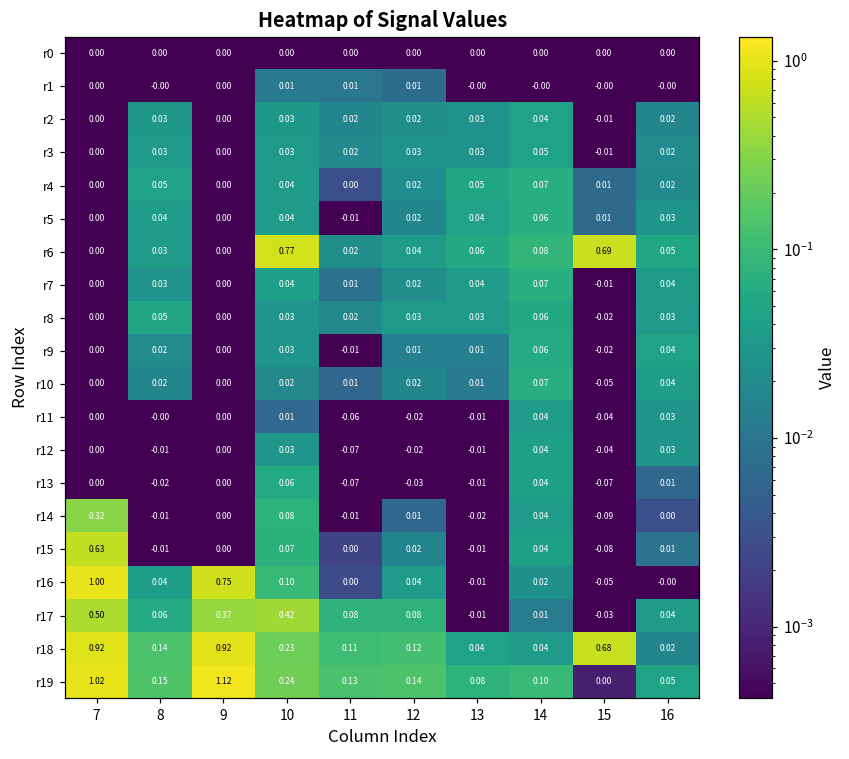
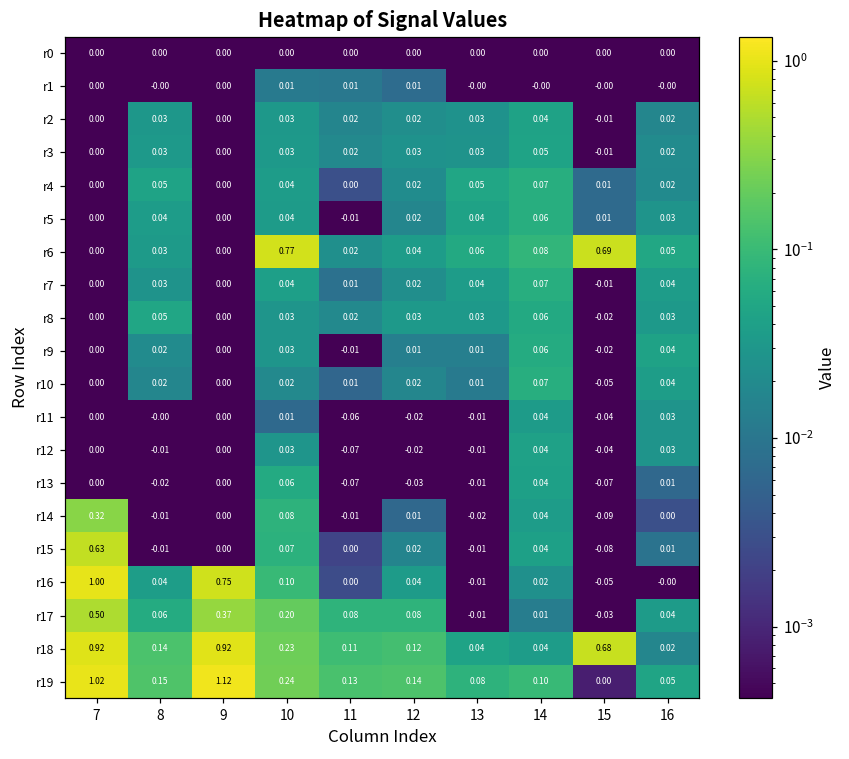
  {
    "r0": {
      "7": 0.00,
      "8": 0.00,
      "9": 0.00,
      "10": 0.00,
      "11": 0.00,
      "12": 0.00,
      "13": 0.00,
      "14": 0.00,
      "15": 0.00,
      "16": 0.00
    },
    "r1": {
      "7": 0.00,
      "8": -0.00,
      "9": 0.00,
      "10": 0.01,
      "11": 0.01,
      "12": 0.01,
      "13": -0.00,
      "14": -0.00,
      "15": -0.00,
      "16": -0.00
    },
    "r2": {
      "7": 0.00,
      "8": 0.03,
      "9": 0.00,
      "10": 0.03,
      "11": 0.02,
      "12": 0.02,
      "13": 0.03,
      "14": 0.04,
      "15": -0.01,
      "16": 0.02
    },
    "r3": {
      "7": 0.00,
      "8": 0.03,
      "9": 0.00,
      "10": 0.03,
      "11": 0.02,
      "12": 0.03,
      "13": 0.03,
      "14": 0.05,
      "15": -0.01,
      "16": 0.02
    },
    "r4": {
      "7": 0.00,
      "8": 0.05,
      "9": 0.00,
      "10": 0.04,
      "11": 0.00,
      "12": 0.02,
      "13": 0.05,
      "14": 0.07,
      "15": 0.01,
      "16": 0.02
    },
    "r5": {
      "7": 0.00,
      "8": 0.04,
      "9": 0.00,
      "10": 0.04,
      "11": -0.01,
      "12": 0.02,
      "13": 0.04,
      "14": 0.06,
      "15": 0.01,
      "16": 0.03
    },
    "r6": {
      "7": 0.00,
      "8": 0.03,
      "9": 0.00,
      "10": 0.77,
      "11": 0.02,
      "12": 0.04,
      "13": 0.06,
      "14": 0.08,
      "15": 0.69,
      "16": 0.05
    },
    "r7": {
      "7": 0.00,
      "8": 0.03,
      "9": 0.00,
      "10": 0.04,
      "11": 0.01,
      "12": 0.02,
      "13": 0.04,
      "14": 0.07,
      "15": -0.01,
      "16": 0.04
    },
    "r8": {
      "7": 0.00,
      "8": 0.05,
      "9": 0.00,
      "10": 0.03,
      "11": 0.02,
      "12": 0.03,
      "13": 0.03,
      "14": 0.06,
      "15": -0.02,
      "16": 0.03
    },
    "r9": {
      "7": 0.00,
      "8": 0.02,
      "9": 0.00,
      "10": 0.03,
      "11": -0.01,
      "12": 0.01,
      "13": 0.01,
      "14": 0.06,
      "15": -0.02,
      "16": 0.04
    },
    "r10": {
      "7": 0.00,
      "8": 0.02,
      "9": 0.00,
      "10": 0.02,
      "11": 0.01,
      "12": 0.02,
      "13": 0.01,
      "14": 0.07,
      "15": -0.05,
      "16": 0.04
    },
    "r11": {
      "7": 0.00,
      "8": -0.00,
      "9": 0.00,
      "10": 0.01,
      "11": -0.06,
      "12": -0.02,
      "13": -0.01,
      "14": 0.04,
      "15": -0.04,
      "16": 0.03
    },
    "r12": {
      "7": 0.00,
      "8": -0.01,
      "9": 0.00,
      "10": 0.03,
      "11": -0.07,
      "12": -0.02,
      "13": -0.01,
      "14": 0.04,
      "15": -0.04,
      "16": 0.03
    },
    "r13": {
      "7": 0.00,
      "8": -0.02,
      "9": 0.00,
      "10": 0.06,
      "11": -0.07,
      "12": -0.03,
      "13": -0.01,
      "14": 0.04,
      "15": -0.07,
      "16": 0.01
    },
    "r14": {
      "7": 0.32,
      "8": -0.01,
      "9": 0.00,
      "10": 0.08,
      "11": -0.01,
      "12": 0.01,
      "13": -0.02,
      "14": 0.04,
      "15": -0.09,
      "16": 0.00
    },
    "r15": {
      "7": 0.63,
      "8": -0.01,
      "9": 0.00,
      "10": 0.07,
      "11": 0.00,
      "12": 0.02,
      "13": -0.01,
      "14": 0.04,
      "15": -0.08,
      "16": 0.01
    },
    "r16": {
      "7": 1.00,
      "8": 0.04,
      "9": 0.75,
      "10": 0.10,
      "11": 0.00,
      "12": 0.04,
      "13": -0.01,
      "14": 0.02,
      "15": -0.05,
      "16": -0.00
    },
    "r17": {
      "7": 0.50,
      "8": 0.06,
      "9": 0.37,
-     "10": 0.42,
+     "10": 0.20,
      "11": 0.08,
      "12": 0.08,
      "13": -0.01,
      "14": 0.01,
      "15": -0.03,
      "16": 0.04
    },
    "r18": {
      "7": 0.92,
      "8": 0.14,
      "9": 0.92,
      "10": 0.23,
      "11": 0.11,
      "12": 0.12,
      "13": 0.04,
      "14": 0.04,
      "15": 0.68,
      "16": 0.02
    },
    "r19": {
      "7": 1.02,
      "8": 0.15,
      "9": 1.12,
      "10": 0.24,
      "11": 0.13,
      "12": 0.14,
      "13": 0.08,
      "14": 0.10,
      "15": 0.00,
      "16": 0.05
    }
  }
